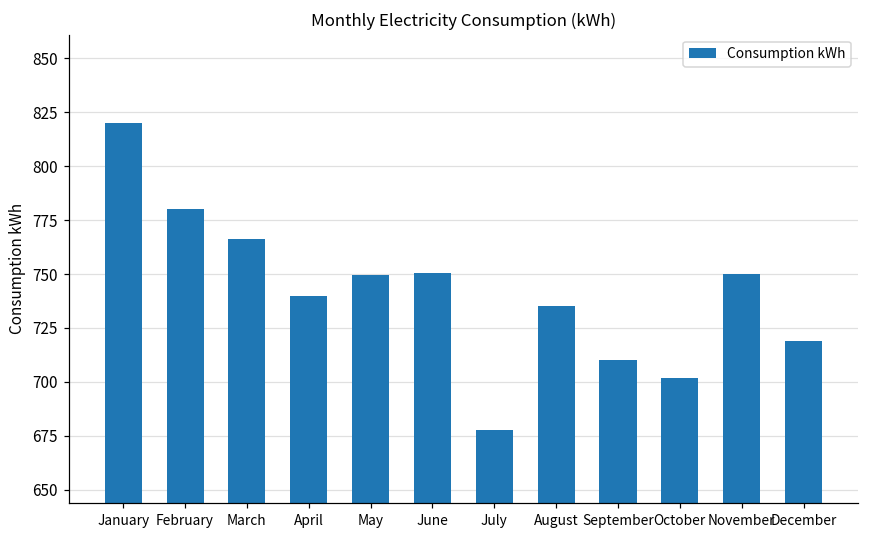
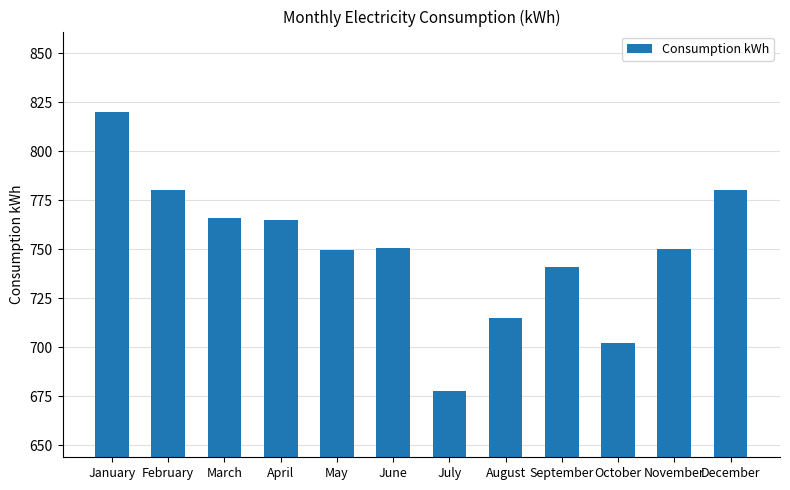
  {
    "January": 820,
    "February": 780,
    "March": 766,
-   "April": 740,
+   "April": 765,
    "May": 750,
    "June": 751,
    "July": 678,
-   "August": 735,
-   "September": 710,
+   "August": 715,
+   "September": 741,
    "October": 702,
    "November": 750,
-   "December": 719
+   "December": 780
  }
